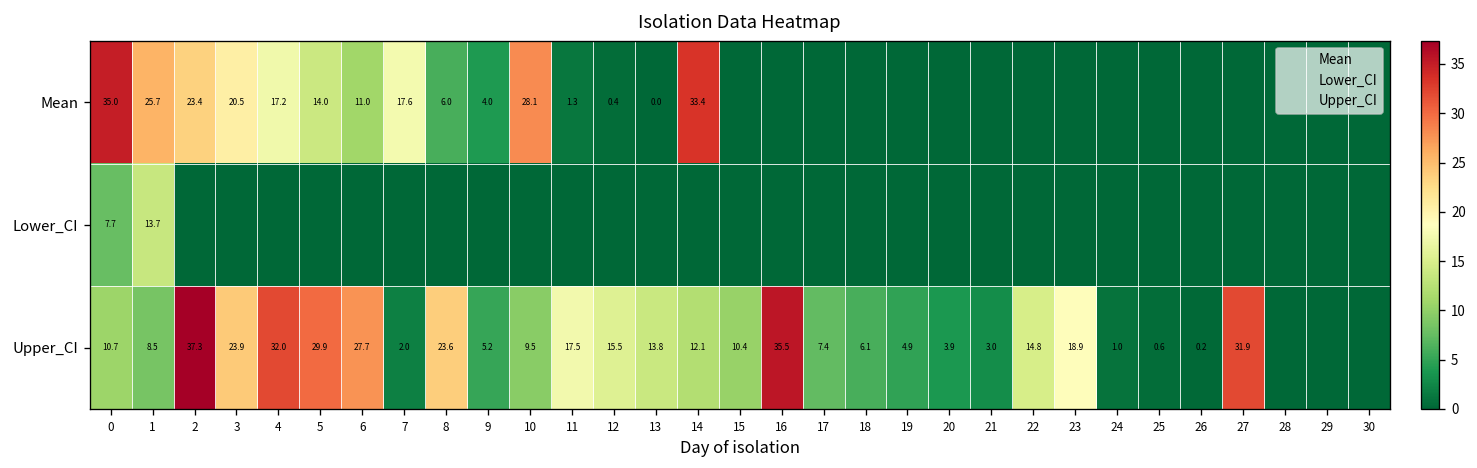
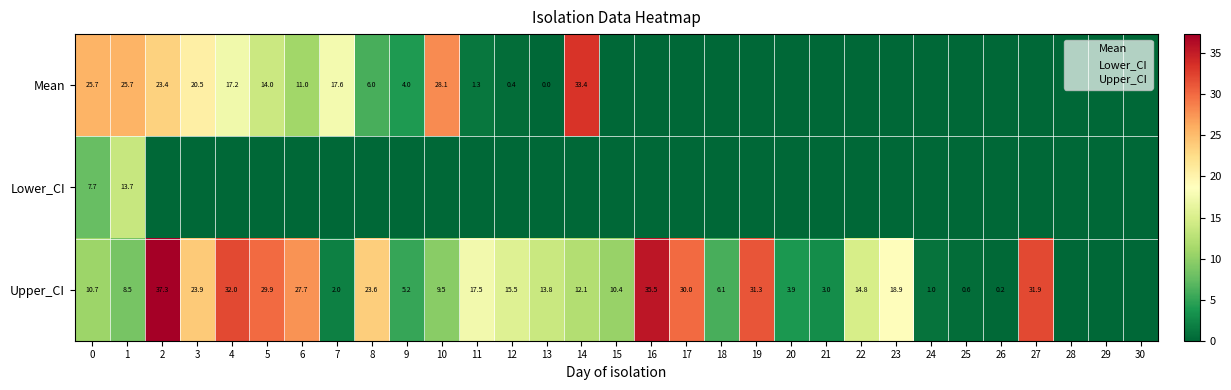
  {
    "Mean": {
-     "0": 35.0,
+     "0": 25.7,
      "1": 25.7,
      "2": 23.4,
      "3": 20.5,
      "4": 17.2,
      "5": 14.0,
      "6": 11.0,
      "7": 17.6,
      "8": 6.0,
      "9": 4.0,
      "10": 28.1,
      "11": 1.3,
      "12": 0.4,
      "13": 0.0,
      "14": 33.4
    },
    "Lower_CI": {
      "0": 7.7,
      "1": 13.7
    },
    "Upper_CI": {
      "0": 10.7,
      "1": 8.5,
      "2": 37.3,
      "3": 23.9,
      "4": 32.0,
      "5": 29.9,
      "6": 27.7,
      "7": 2.0,
      "8": 23.6,
      "9": 5.2,
      "10": 9.5,
      "11": 17.5,
      "12": 15.5,
      "13": 13.8,
      "14": 12.1,
      "15": 10.4,
      "16": 35.5,
-     "17": 7.4,
+     "17": 30.0,
      "18": 6.1,
-     "19": 4.9,
+     "19": 31.3,
      "20": 3.9,
      "21": 3.0,
      "22": 14.8,
      "23": 18.9,
      "24": 1.0,
      "25": 0.6,
      "26": 0.2,
      "27": 31.9
    }
  }
